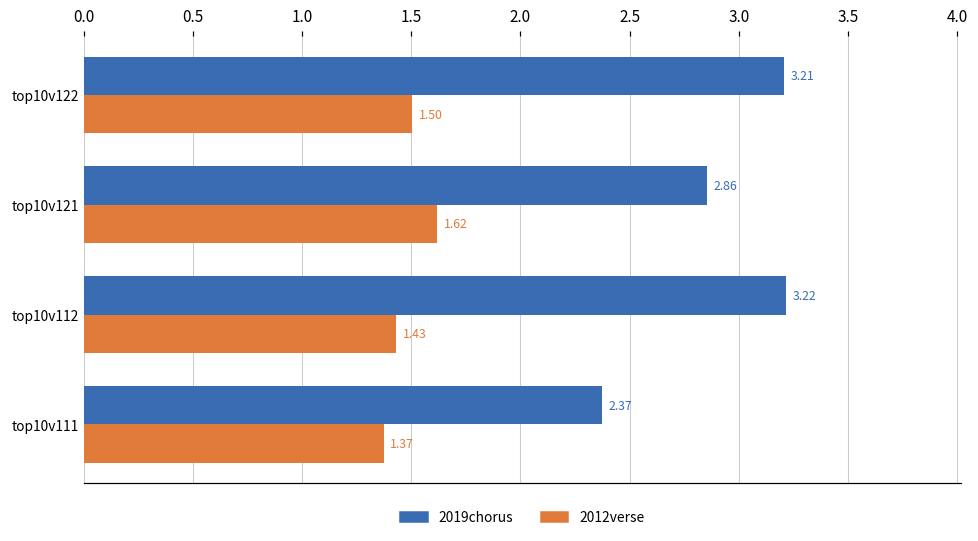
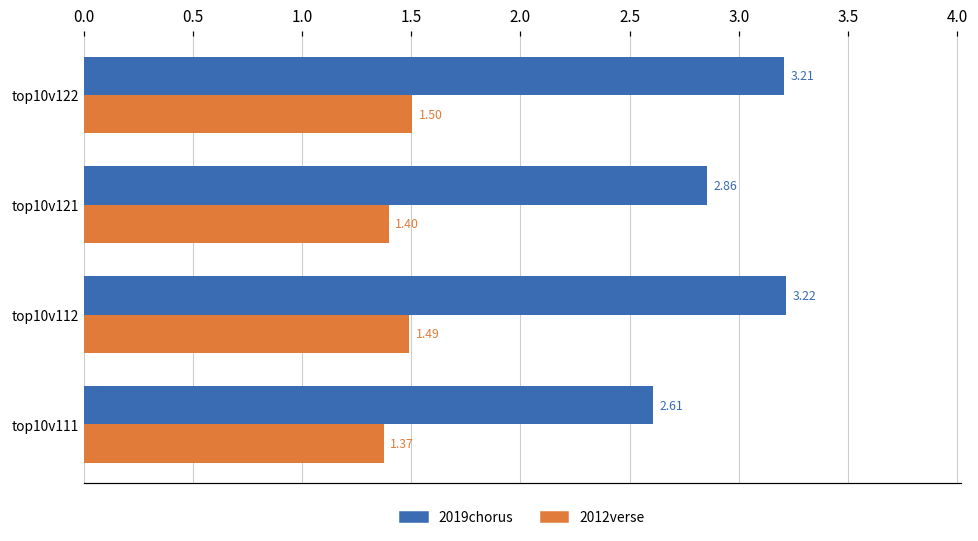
  {
    "2019chorus": {
      "top10v122": 3.21,
      "top10v121": 2.86,
      "top10v112": 3.22,
-     "top10v111": 2.37
+     "top10v111": 2.61
    },
    "2012verse": {
      "top10v122": 1.50,
-     "top10v121": 1.62,
-     "top10v112": 1.43,
+     "top10v121": 1.40,
+     "top10v112": 1.49,
      "top10v111": 1.37
    }
  }
